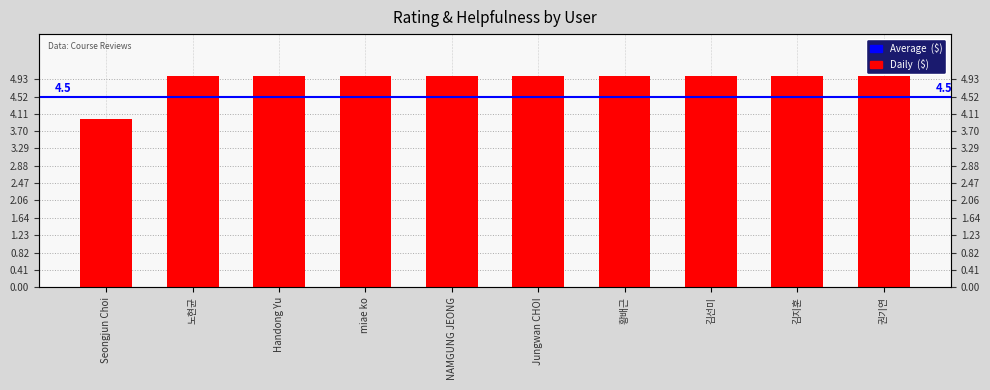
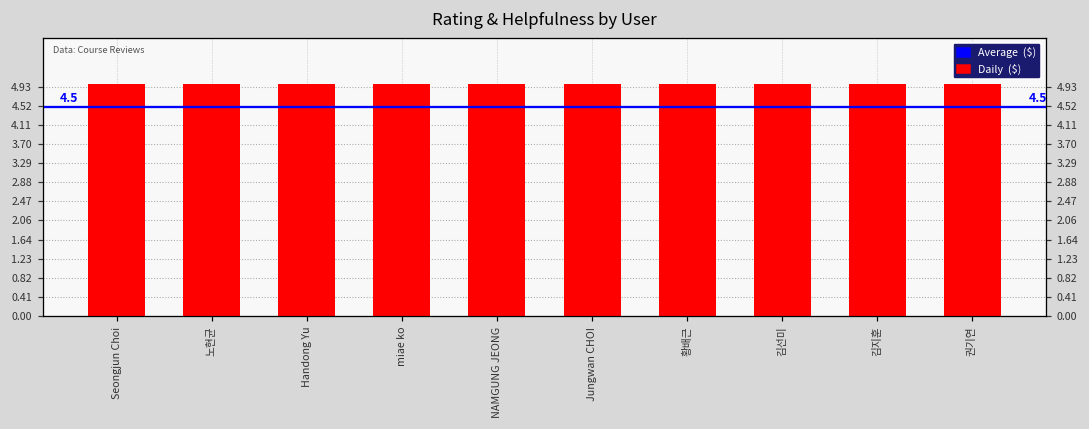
  {
-   "Seongjun Choi": 4,
+   "Seongjun Choi": 5,
    "노현균": 5,
    "Handong Yu": 5,
    "miae ko": 5,
    "NAMGUNG JEONG": 5,
    "Jungwan CHOI": 5,
    "황배근": 5,
    "김선미": 5,
    "김지훈": 5,
    "권기연": 5
  }
